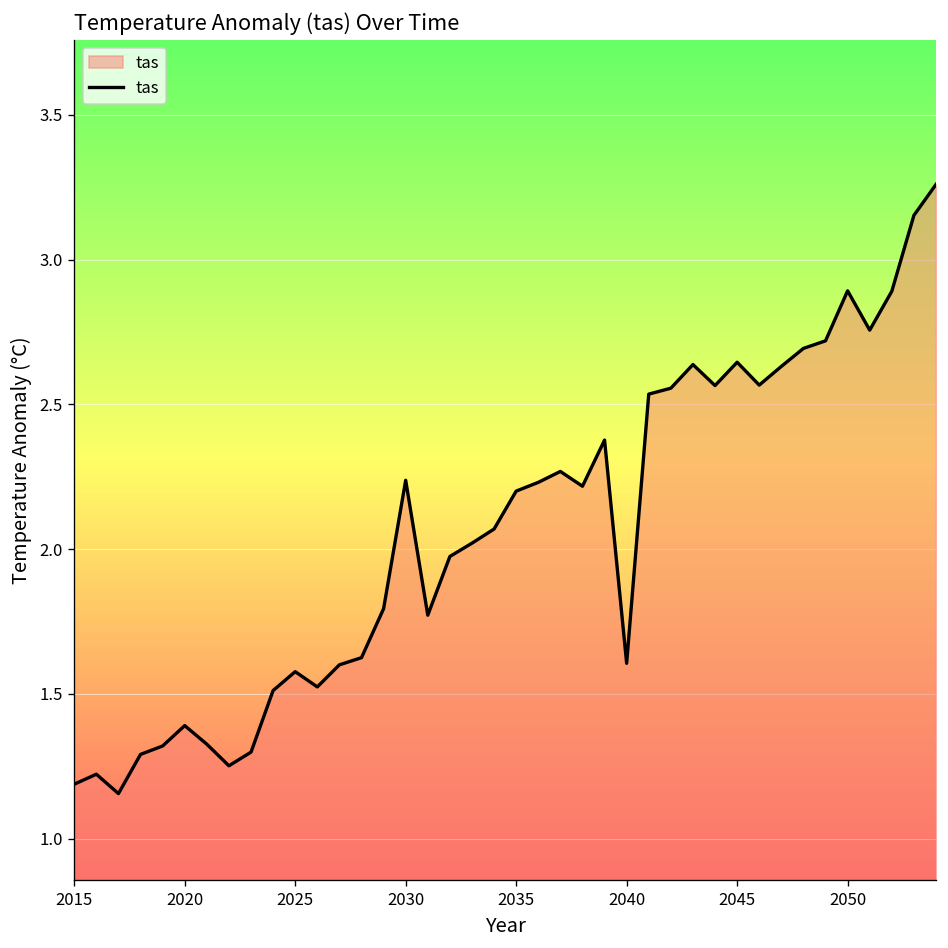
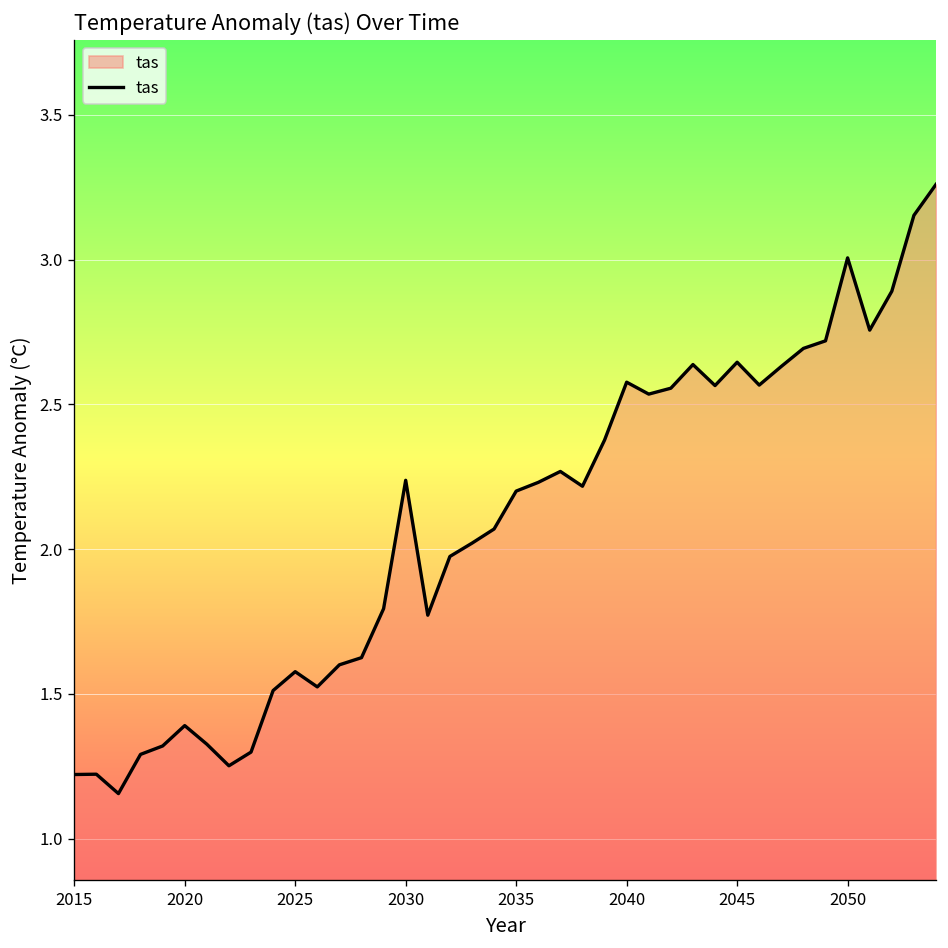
  {
-   "2015": 1.19,
+   "2015": 1.22,
    "2020": 1.39,
    "2025": 1.58,
    "2030": 2.24,
    "2035": 2.20,
-   "2040": 1.61,
+   "2040": 2.58,
    "2045": 2.65,
-   "2050": 2.89
+   "2050": 3.01
  }
